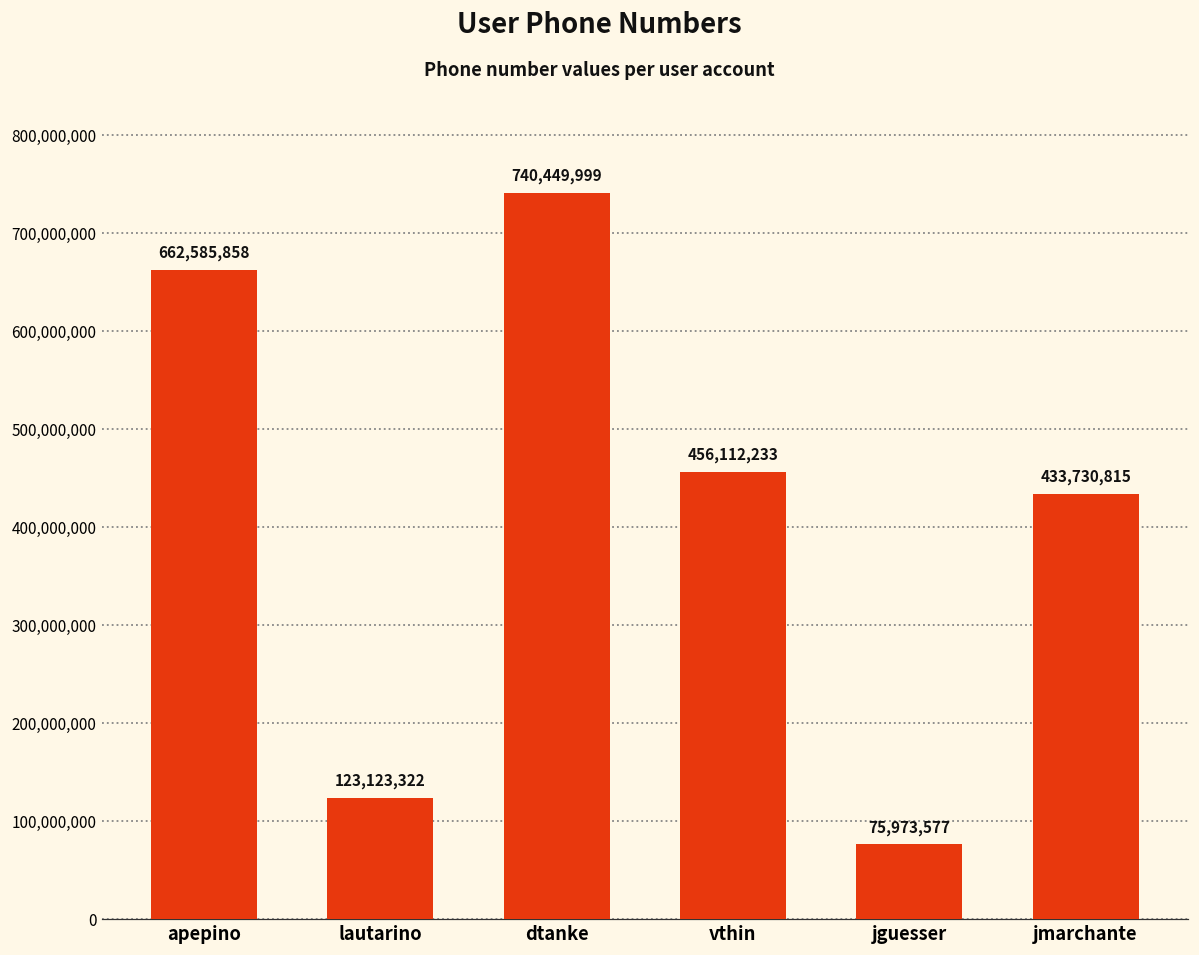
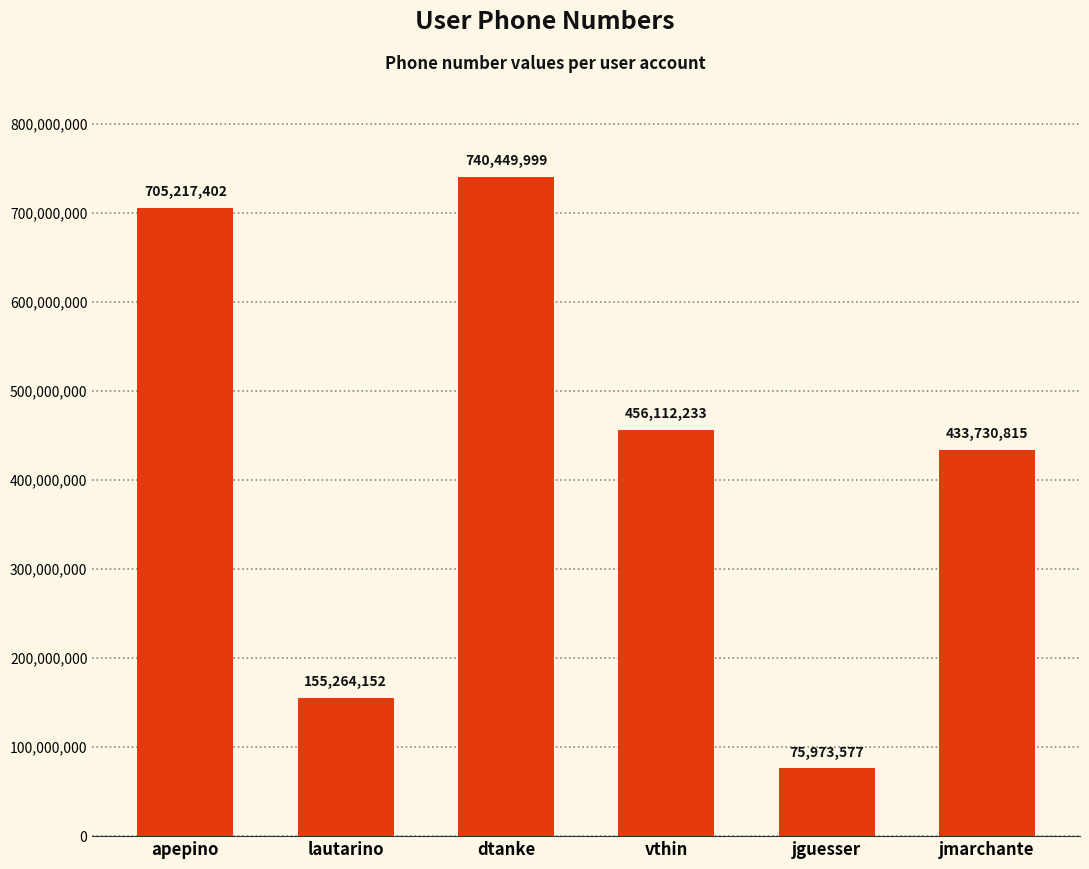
  {
-   "apepino": "662,585,858",
-   "lautarino": "123,123,322",
+   "apepino": "705,217,402",
+   "lautarino": "155,264,152",
    "dtanke": "740,449,999",
    "vthin": "456,112,233",
    "jguesser": "75,973,577",
    "jmarchante": "433,730,815"
  }
